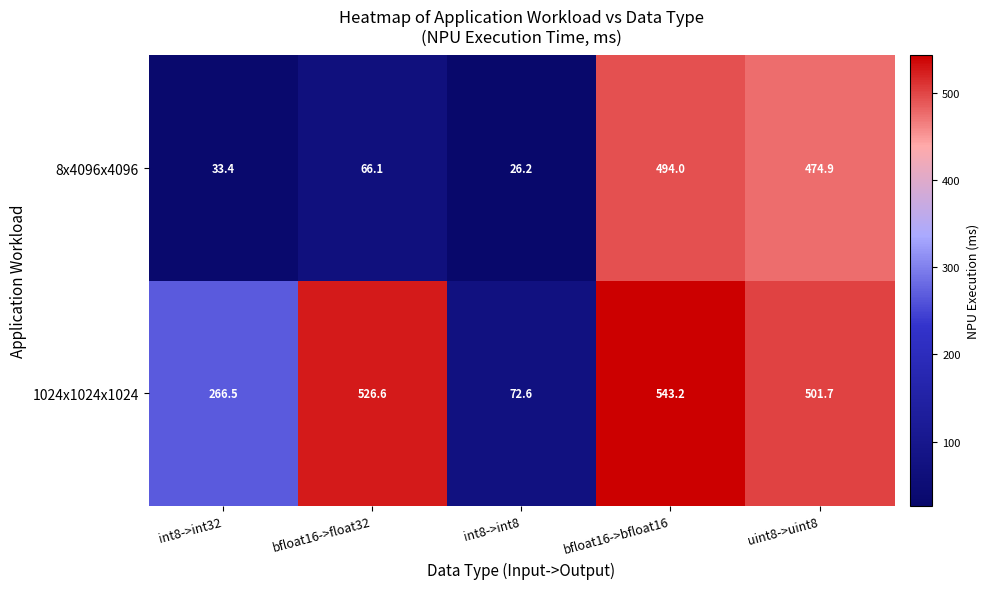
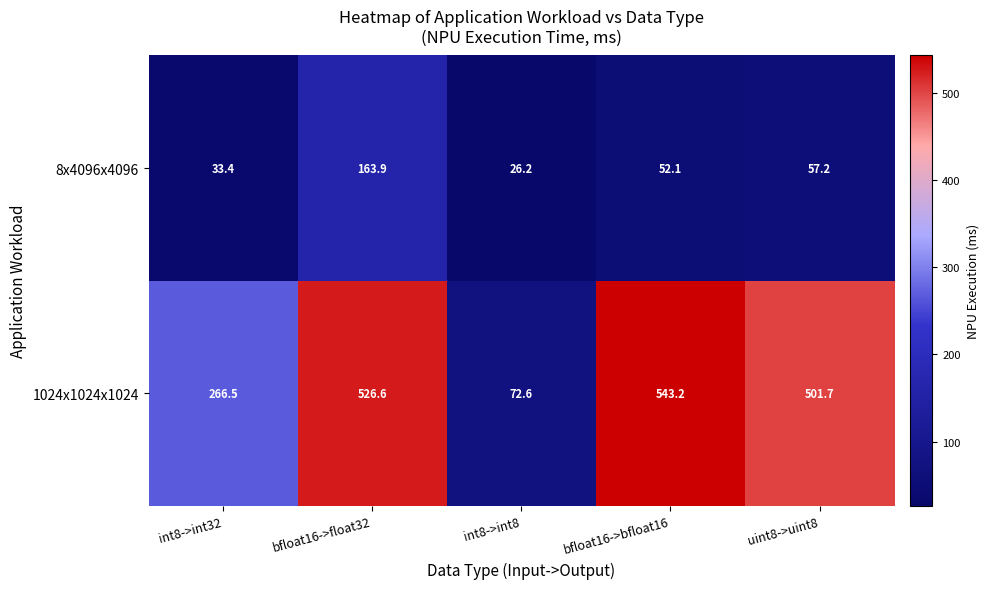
  {
    "8x4096x4096": {
      "int8->int32": 33.4,
-     "bfloat16->float32": 66.1,
+     "bfloat16->float32": 163.9,
      "int8->int8": 26.2,
-     "bfloat16->bfloat16": 494.0,
-     "uint8->uint8": 474.9
+     "bfloat16->bfloat16": 52.1,
+     "uint8->uint8": 57.2
    },
    "1024x1024x1024": {
      "int8->int32": 266.5,
      "bfloat16->float32": 526.6,
      "int8->int8": 72.6,
      "bfloat16->bfloat16": 543.2,
      "uint8->uint8": 501.7
    }
  }
